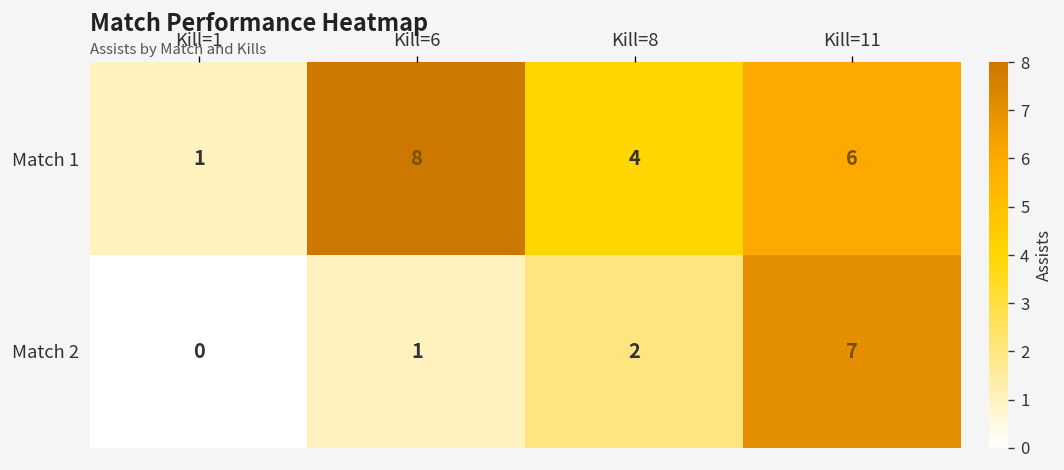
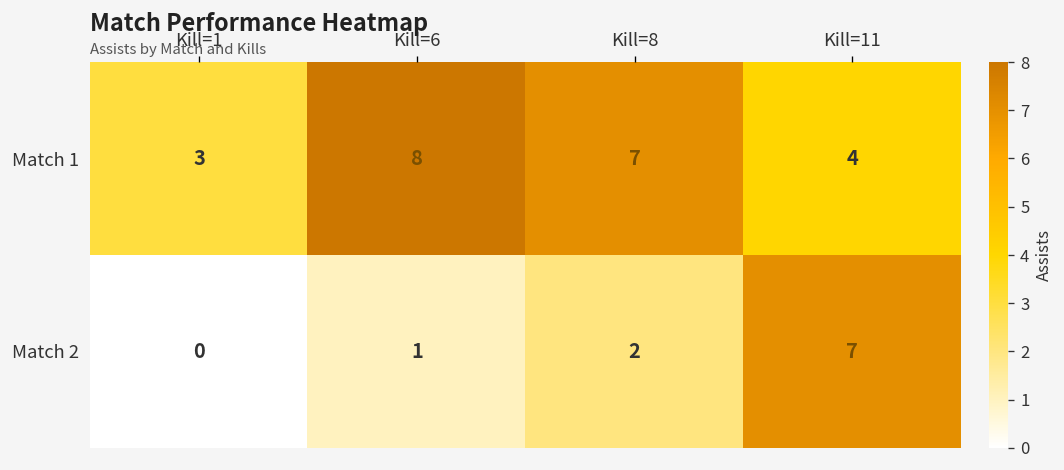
  {
    "Match 1": {
-     "Kill=1": 1,
+     "Kill=1": 3,
      "Kill=6": 8,
-     "Kill=8": 4,
-     "Kill=11": 6
+     "Kill=8": 7,
+     "Kill=11": 4
    },
    "Match 2": {
      "Kill=1": 0,
      "Kill=6": 1,
      "Kill=8": 2,
      "Kill=11": 7
    }
  }
